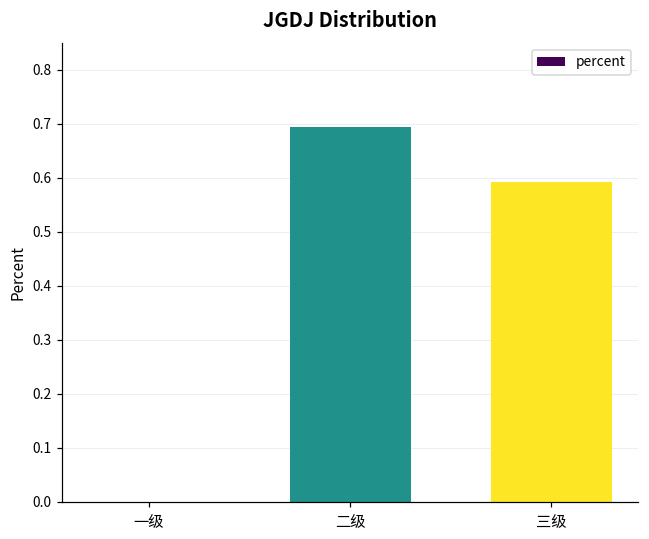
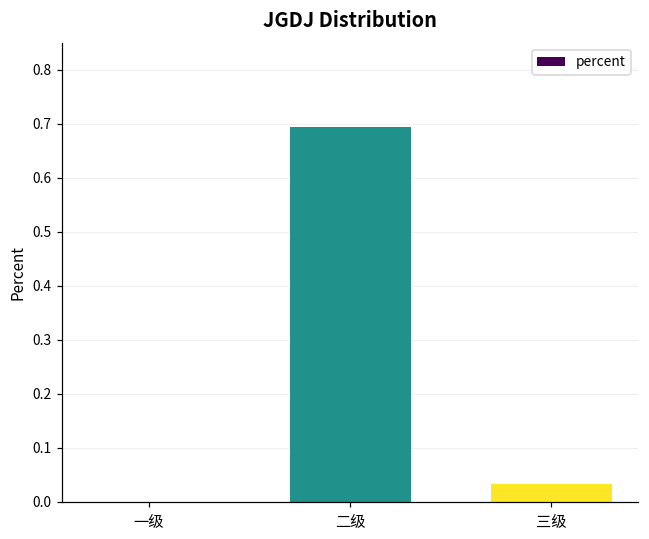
  {
    "一级": 0.00,
    "二级": 0.69,
-   "三级": 0.59
+   "三级": 0.03
  }
